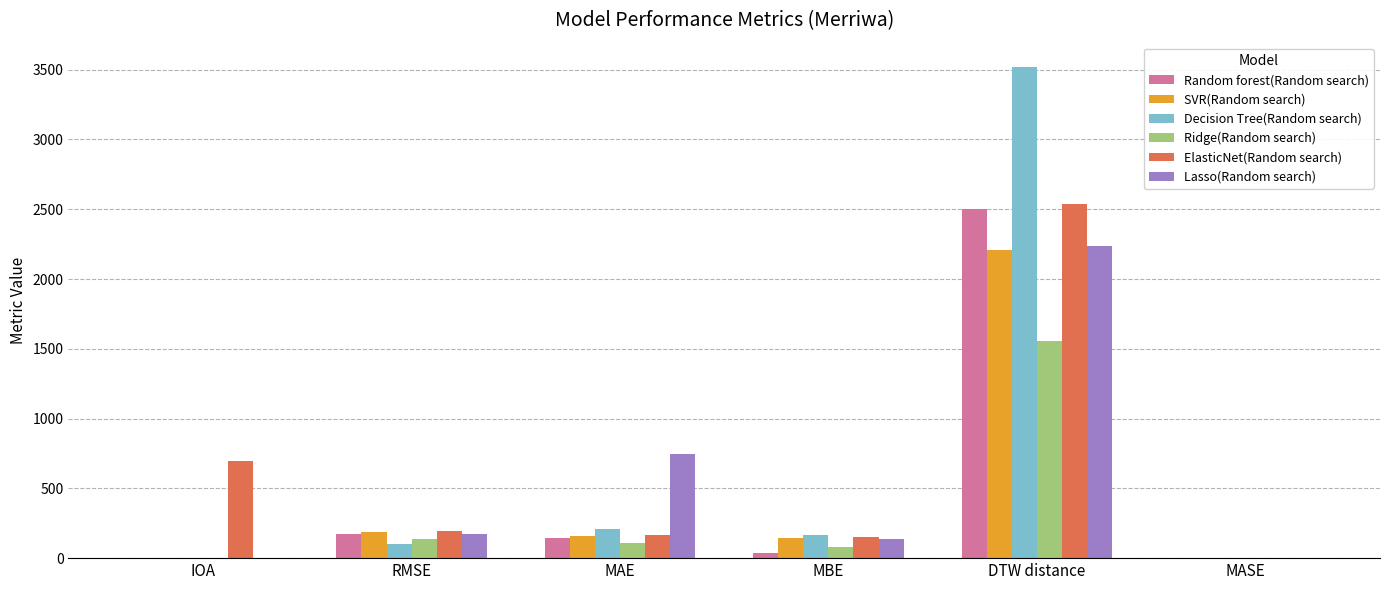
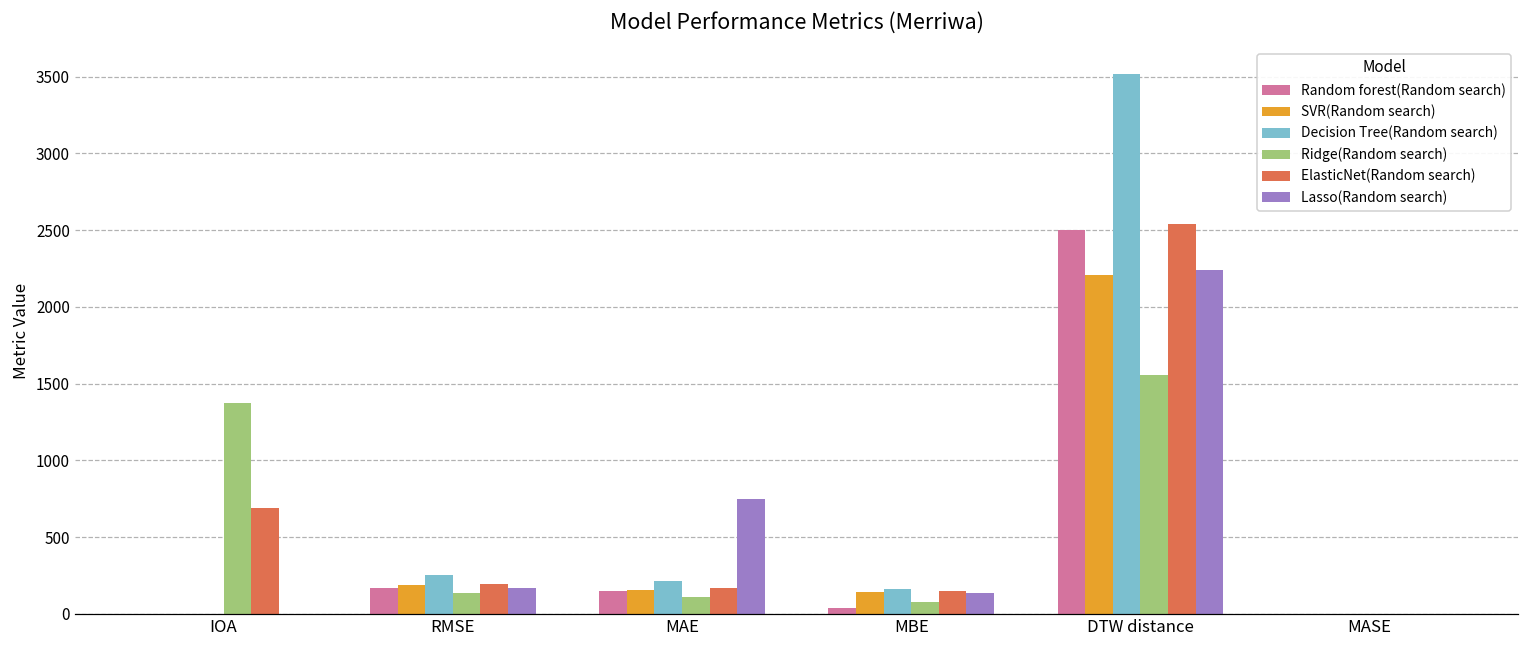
  {
    "Random forest(Random search)": {
      "RMSE": 170,
      "MAE": 150,
      "MBE": 40,
      "DTW distance": 2500
    },
    "SVR(Random search)": {
      "RMSE": 190,
      "MAE": 160,
      "MBE": 140,
      "DTW distance": 2210
    },
    "Decision Tree(Random search)": {
-     "RMSE": 100,
+     "RMSE": 250,
      "MAE": 210,
      "MBE": 160,
      "DTW distance": 3520
    },
    "Ridge(Random search)": {
-     "IOA": 0,
+     "IOA": 1380,
      "RMSE": 130,
      "MAE": 110,
      "MBE": 80,
      "DTW distance": 1550
    },
    "ElasticNet(Random search)": {
      "IOA": 690,
      "RMSE": 190,
      "MAE": 170,
      "MBE": 150,
      "DTW distance": 2540
    },
    "Lasso(Random search)": {
      "RMSE": 170,
      "MAE": 750,
      "MBE": 140,
      "DTW distance": 2240
    }
  }
